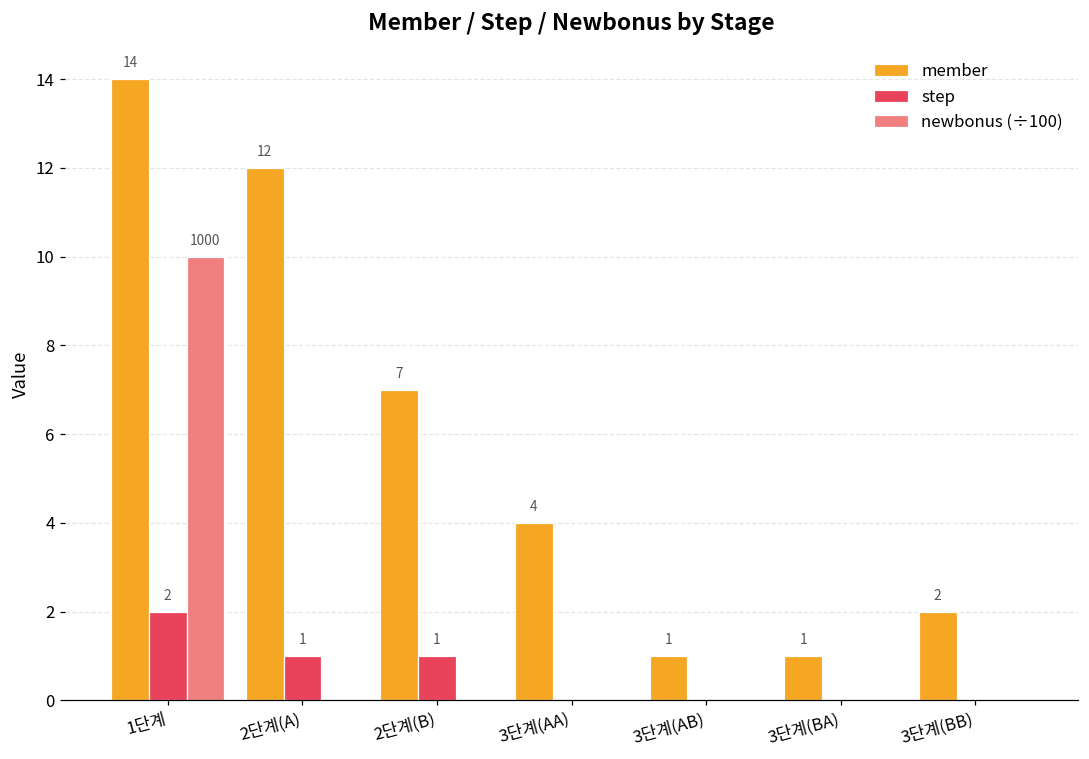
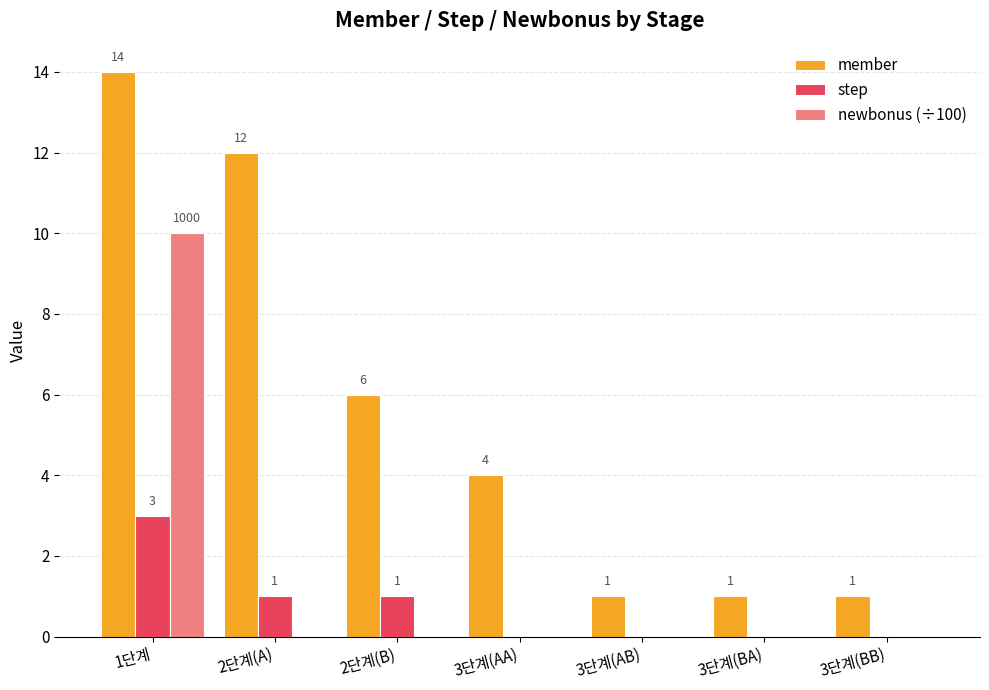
  {
    "member": {
      "1단계": 14,
      "2단계(A)": 12,
-     "2단계(B)": 7,
+     "2단계(B)": 6,
      "3단계(AA)": 4,
      "3단계(AB)": 1,
      "3단계(BA)": 1,
-     "3단계(BB)": 2
+     "3단계(BB)": 1
    },
    "step": {
-     "1단계": 2,
+     "1단계": 3,
      "2단계(A)": 1,
      "2단계(B)": 1
    },
    "newbonus (÷100)": {
      "2단계(A)": 0.0,
      "2단계(B)": 0.0,
      "3단계(AA)": 0.0,
      "3단계(AB)": 0.0,
      "3단계(BA)": 0.0,
      "3단계(BB)": 0.0
    }
  }
